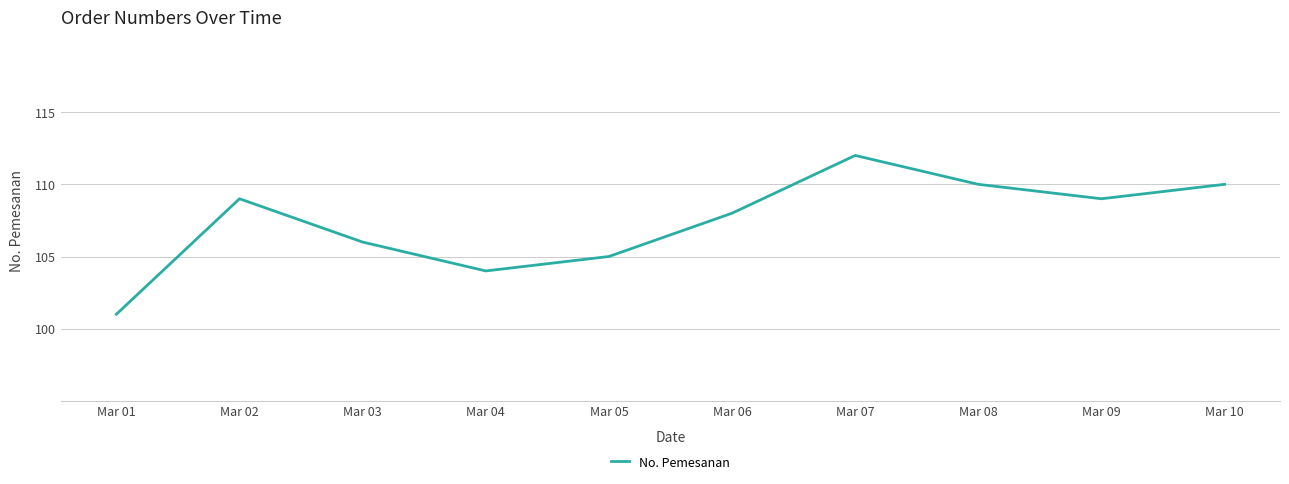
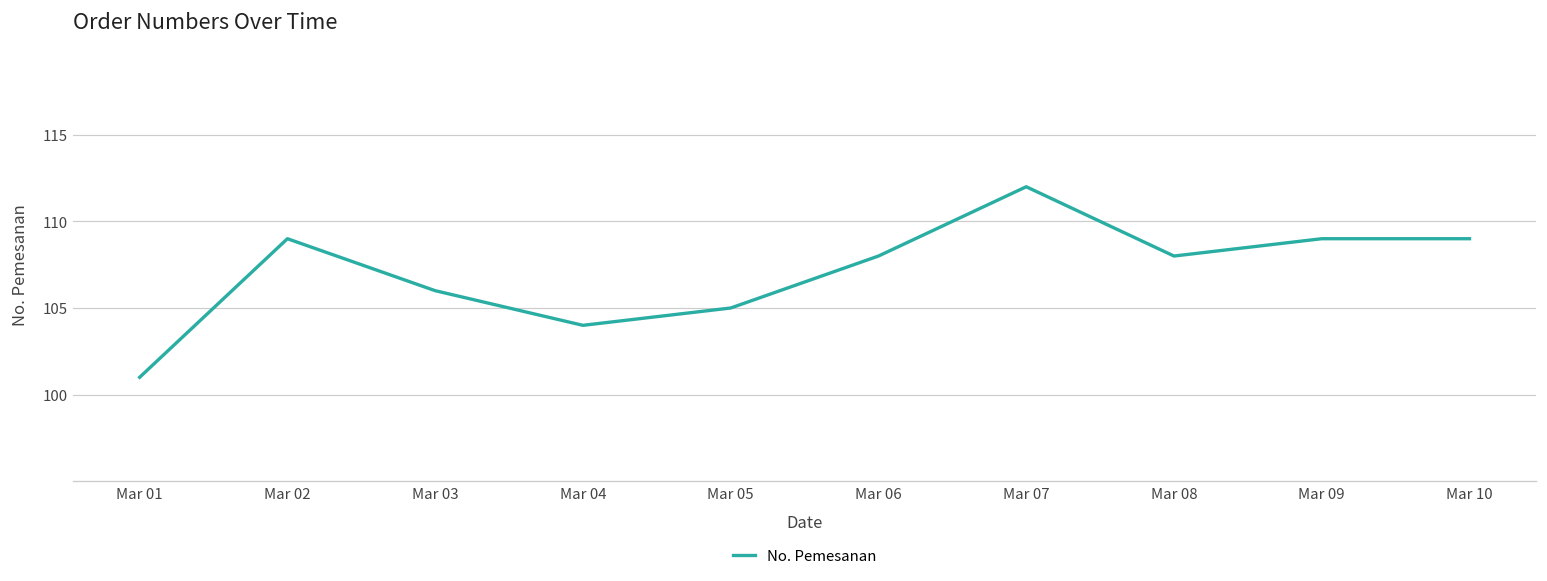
  {
    "Mar 01": 101,
    "Mar 02": 109,
    "Mar 03": 106,
    "Mar 04": 104,
    "Mar 05": 105,
    "Mar 06": 108,
    "Mar 07": 112,
-   "Mar 08": 110,
+   "Mar 08": 108,
    "Mar 09": 109,
-   "Mar 10": 110
+   "Mar 10": 109
  }
